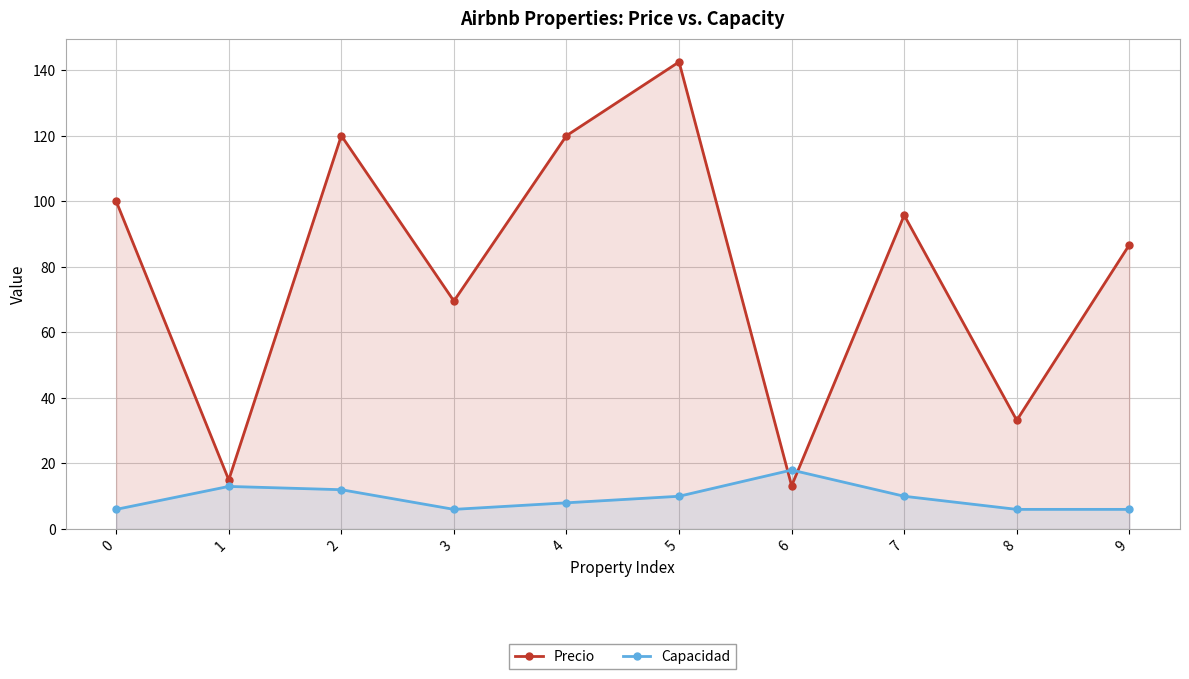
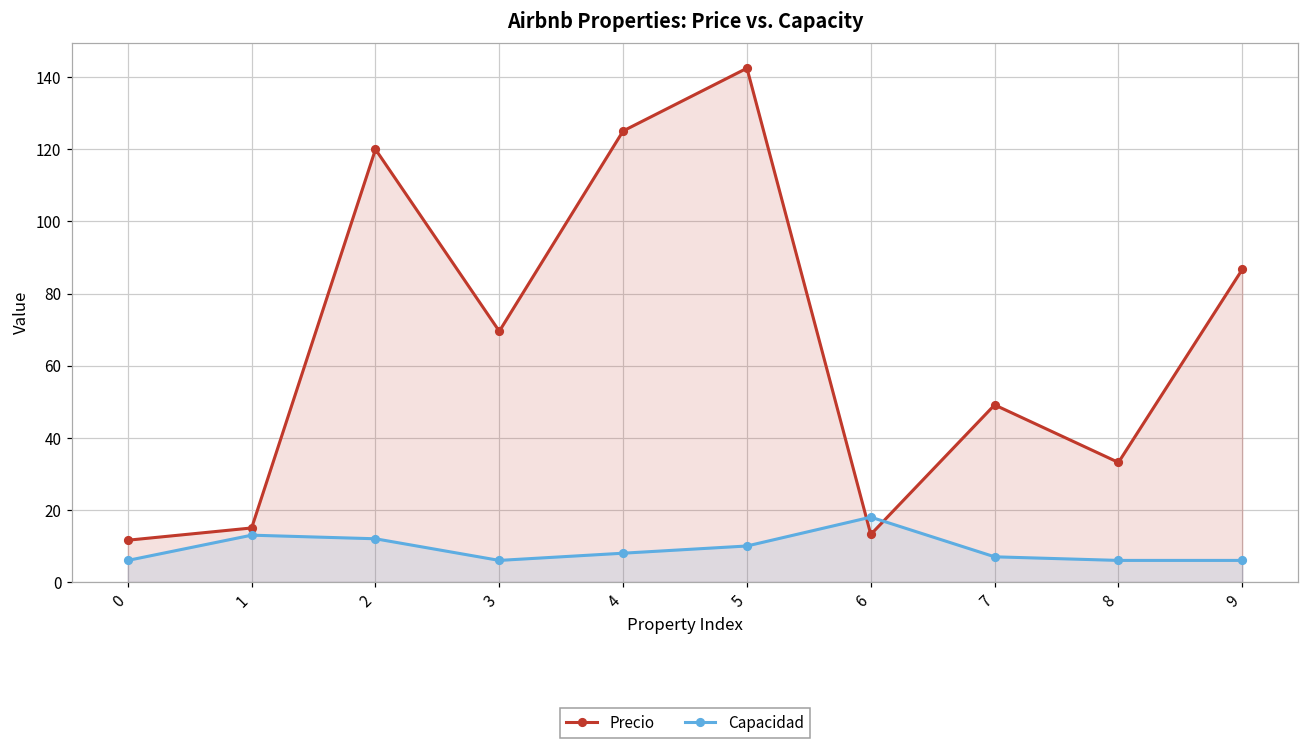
  {
    "Precio": {
-     "0": 100,
+     "0": 12,
      "1": 15,
      "2": 120,
      "3": 70,
-     "4": 120,
+     "4": 125,
      "5": 143,
      "6": 13,
-     "7": 96,
+     "7": 49,
      "8": 33,
      "9": 87
    },
    "Capacidad": {
      "0": 6,
      "1": 13,
      "2": 12,
      "3": 6,
      "4": 8,
      "5": 10,
      "6": 18,
-     "7": 10,
+     "7": 7,
      "8": 6,
      "9": 6
    }
  }
